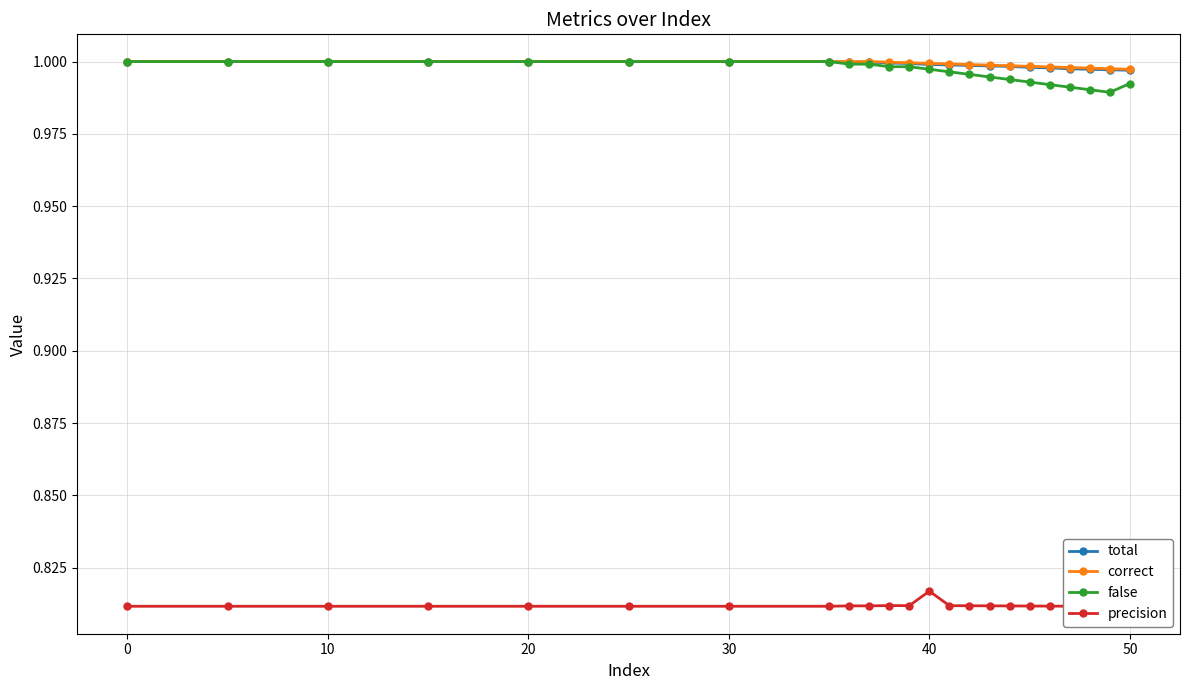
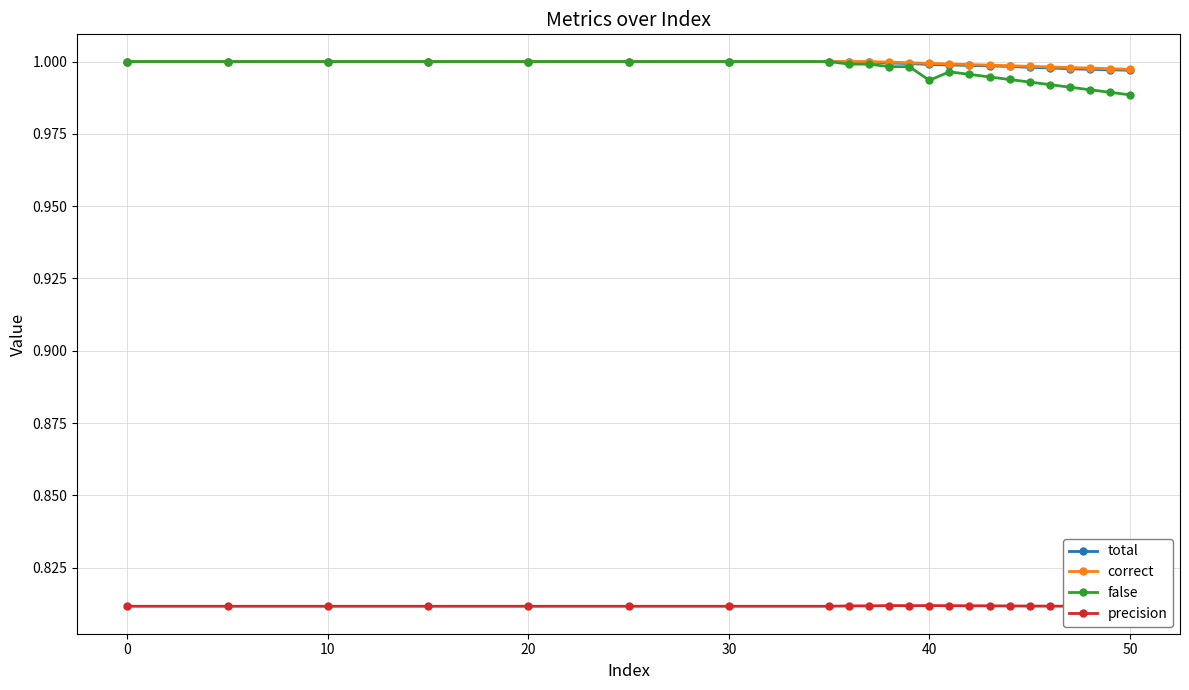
  {
    "false": {
-     "40": 0.997,
-     "50": 0.992
+     "40": 0.994,
+     "50": 0.988
    },
    "precision": {
      "0": 0.812,
      "10": 0.812,
      "20": 0.812,
      "30": 0.812,
-     "40": 0.817
+     "40": 0.812
    }
  }
